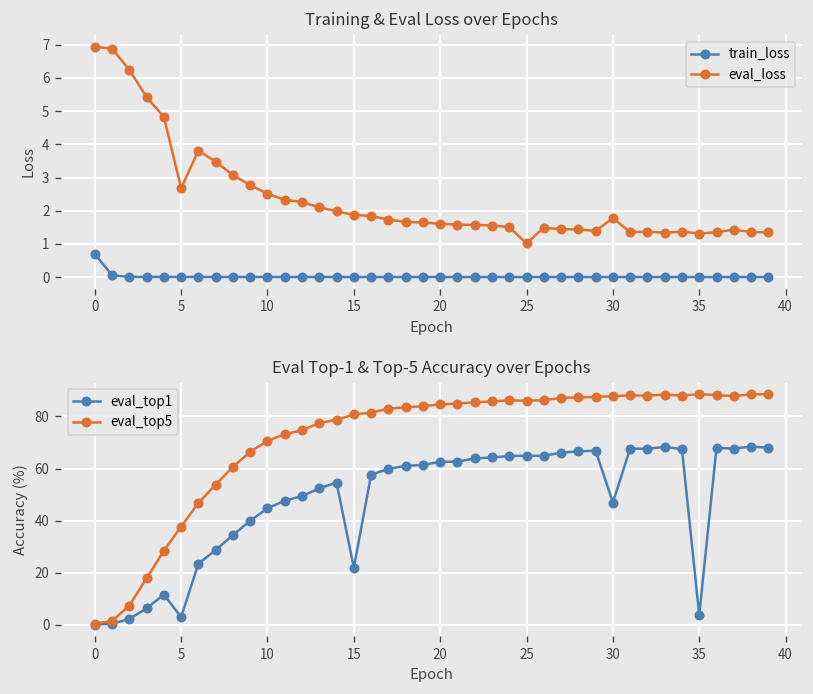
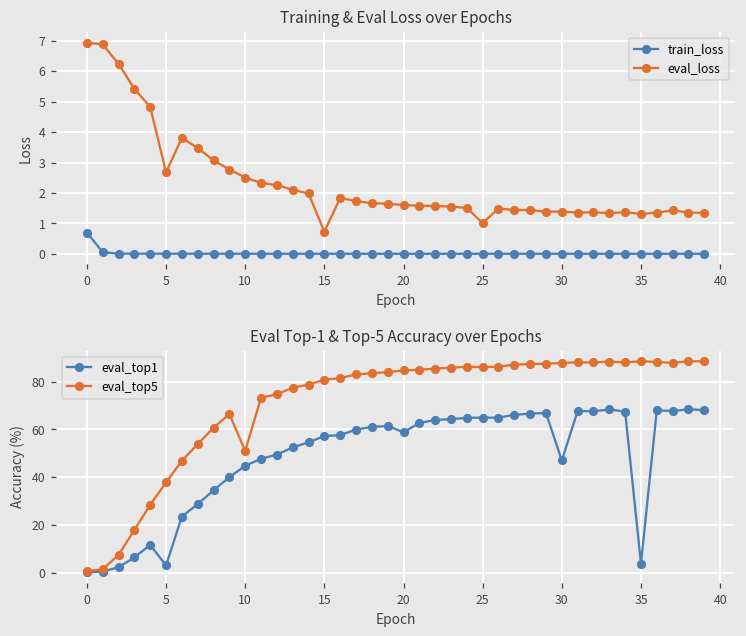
  {
    "Training & Eval Loss over Epochs": {
      "train_loss": {
        "0": 0.7,
        "5": 0.0,
        "10": 0.0,
        "15": 0.0,
        "20": 0.0,
        "25": 0.0,
        "30": 0.0,
        "35": 0.0
      },
      "eval_loss": {
        "0": 6.9,
        "5": 2.7,
        "10": 2.5,
-       "15": 1.9,
+       "15": 0.7,
        "20": 1.6,
        "25": 1.0,
-       "30": 1.8,
+       "30": 1.4,
        "35": 1.3
      }
    },
    "Eval Top-1 & Top-5 Accuracy over Epochs": {
      "eval_top1": {
        "5": 3,
        "10": 45,
-       "15": 22,
-       "20": 63,
+       "15": 57,
+       "20": 59,
        "25": 65,
        "30": 47,
        "35": 4
      },
      "eval_top5": {
        "5": 38,
-       "10": 71,
+       "10": 51,
        "15": 81,
        "20": 85,
        "25": 86,
        "30": 88,
        "35": 89
      }
    }
  }
